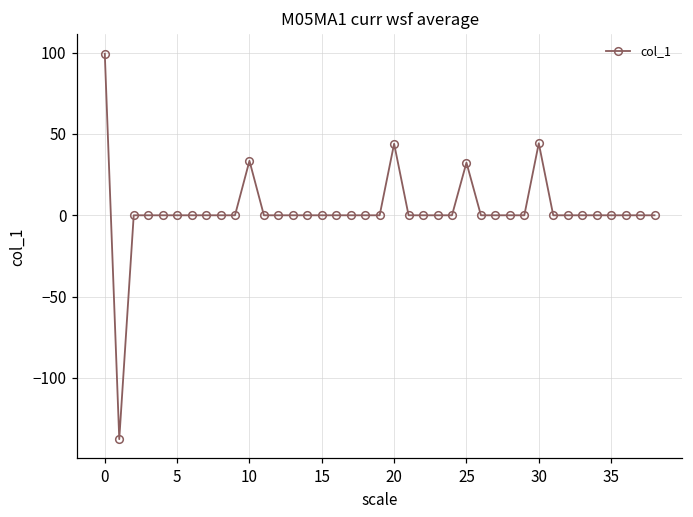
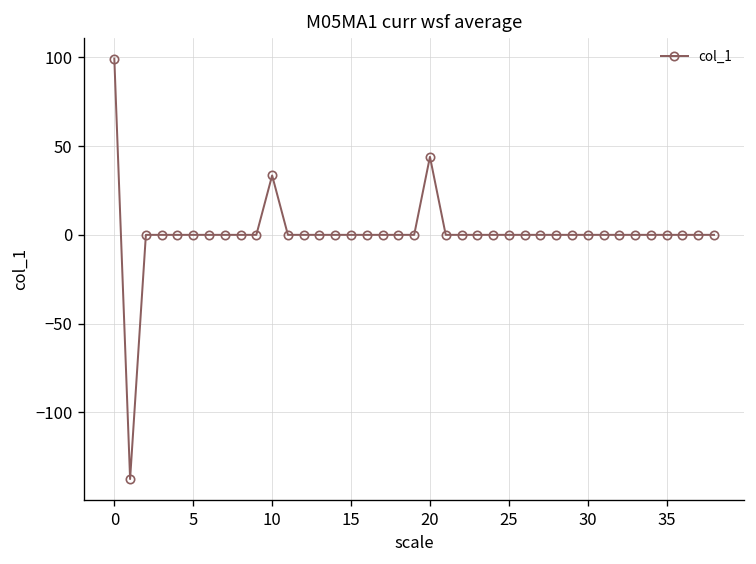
  {
    "0": 99,
    "5": 0,
    "10": 34,
    "15": 0,
    "20": 44,
-   "25": 32,
-   "30": 44,
+   "25": 0,
+   "30": 0,
    "35": 0
  }
